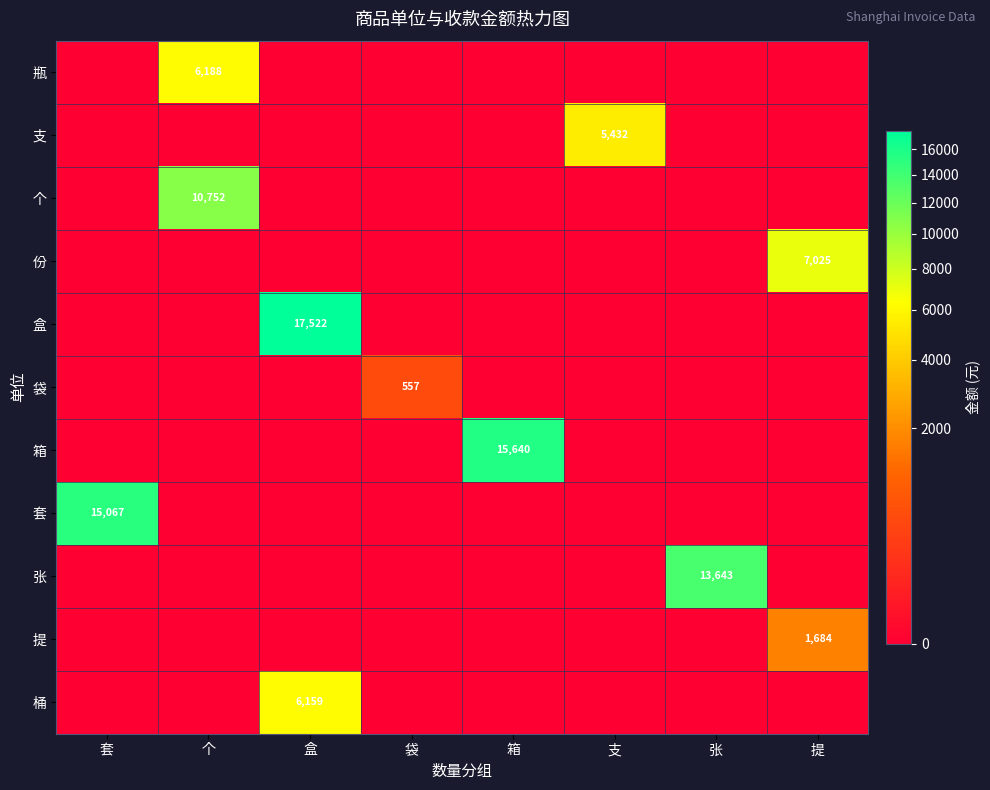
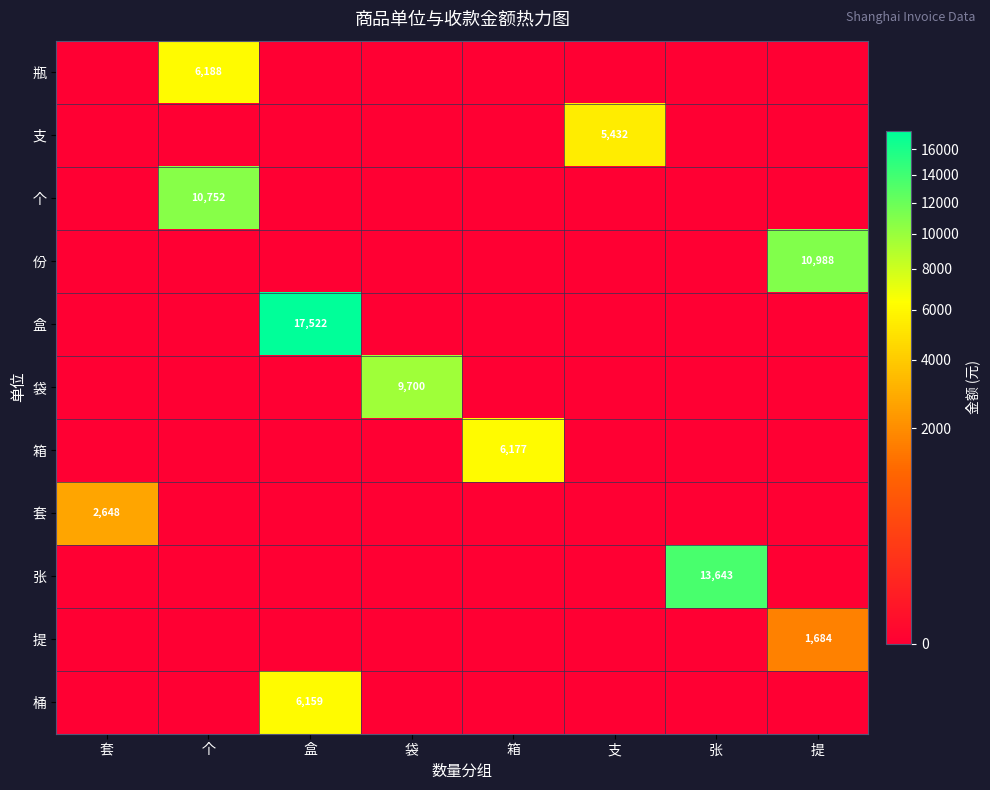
  {
    "瓶": {
      "个": "6,188"
    },
    "支": {
      "支": "5,432"
    },
    "个": {
      "个": "10,752"
    },
    "份": {
-     "提": "7,025"
+     "提": "10,988"
    },
    "盒": {
      "盒": "17,522"
    },
    "袋": {
-     "袋": "557"
+     "袋": "9,700"
    },
    "箱": {
-     "箱": "15,640"
+     "箱": "6,177"
    },
    "套": {
-     "套": "15,067"
+     "套": "2,648"
    },
    "张": {
      "张": "13,643"
    },
    "提": {
      "提": "1,684"
    },
    "桶": {
      "盒": "6,159"
    }
  }
